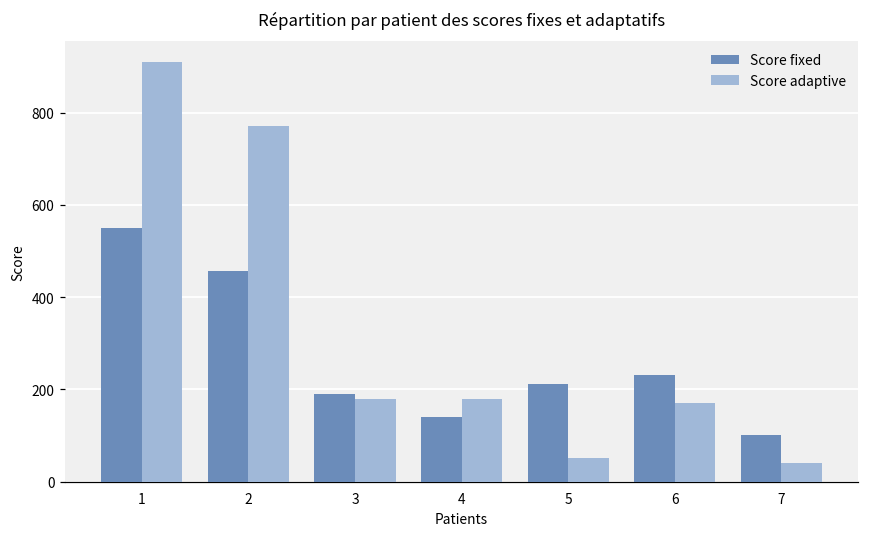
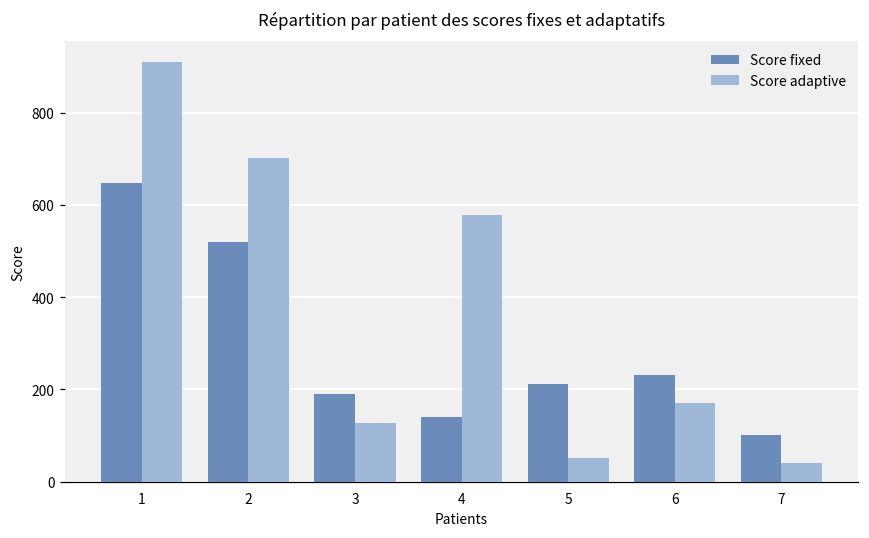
  {
    "Score fixed": {
-     "1": 550,
-     "2": 460,
+     "1": 650,
+     "2": 520,
      "3": 190,
      "4": 140,
      "5": 210,
      "6": 230,
      "7": 100
    },
    "Score adaptive": {
      "1": 910,
-     "2": 770,
-     "3": 180,
-     "4": 180,
+     "2": 700,
+     "3": 130,
+     "4": 580,
      "5": 50,
      "6": 170,
      "7": 40
    }
  }
